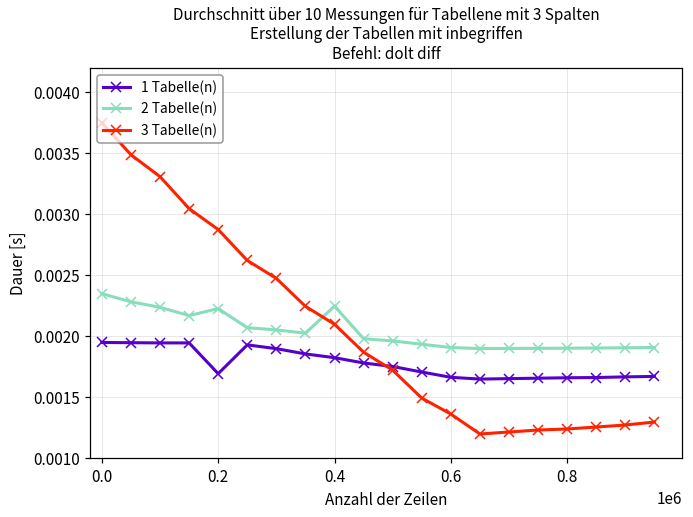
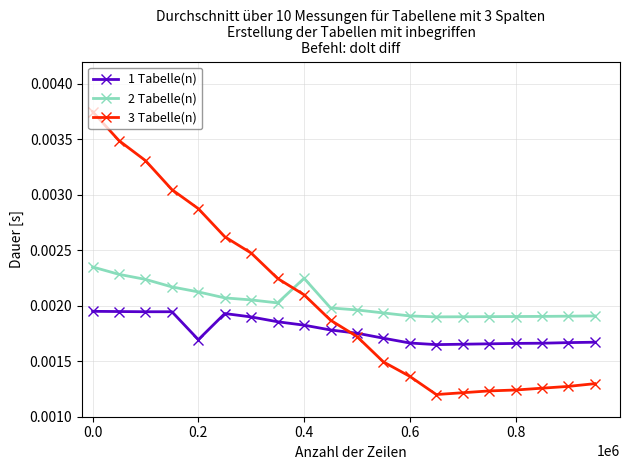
  {
    "1 Tabelle(n)": {
      "0.0": 0.00195,
      "0.2": 0.00169,
      "0.4": 0.00183,
      "0.6": 0.00166,
      "0.8": 0.00166
    },
    "2 Tabelle(n)": {
      "0.0": 0.00235,
-     "0.2": 0.00223,
+     "0.2": 0.00212,
      "0.4": 0.00225,
      "0.6": 0.00191,
      "0.8": 0.00190
    },
    "3 Tabelle(n)": {
      "0.2": 0.00288,
      "0.4": 0.00210,
      "0.6": 0.00136,
      "0.8": 0.00124
    }
  }
